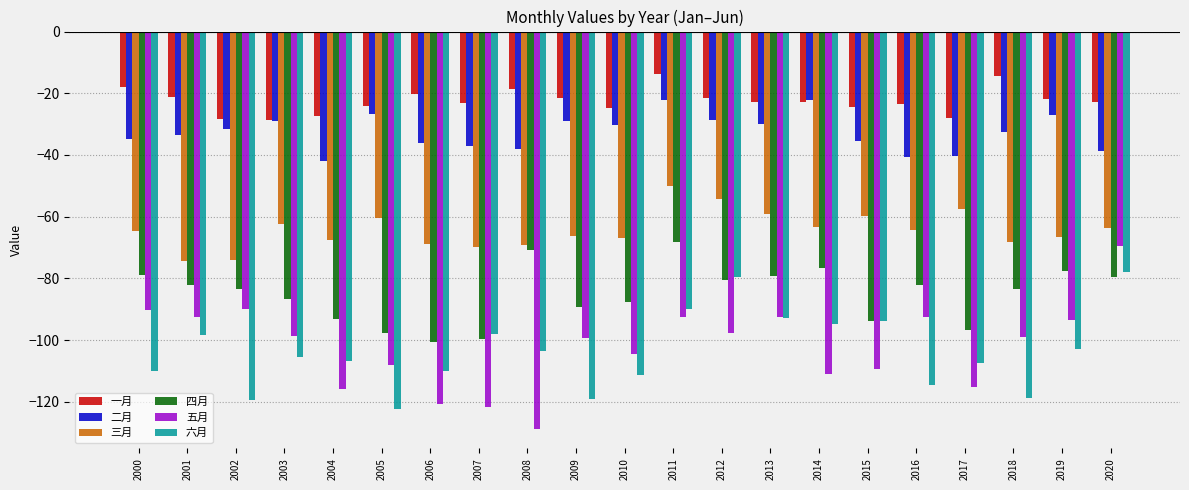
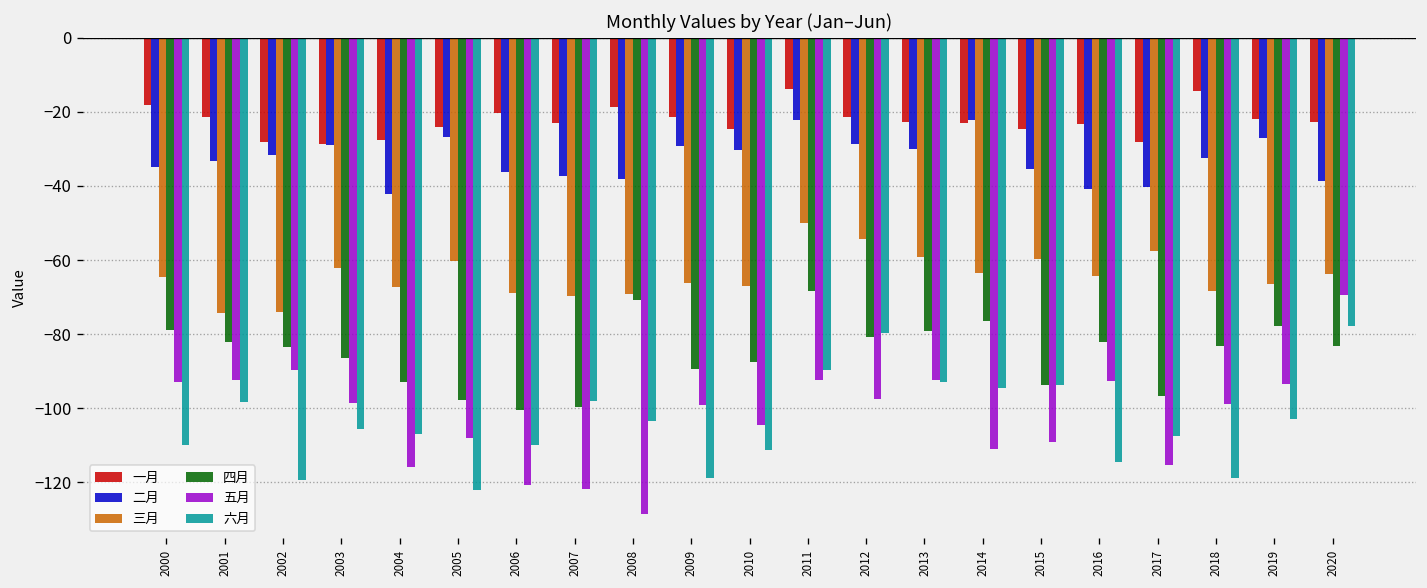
  {
    "一月": {
      "2000": -18,
      "2001": -21,
      "2002": -28,
      "2003": -29,
      "2004": -28,
      "2005": -24,
      "2006": -20,
      "2007": -23,
      "2008": -19,
      "2009": -21,
      "2010": -25,
      "2011": -14,
      "2012": -21,
      "2013": -23,
      "2014": -23,
      "2015": -25,
      "2016": -23,
      "2017": -28,
      "2018": -14,
      "2019": -22,
      "2020": -23
    },
    "二月": {
      "2000": -35,
      "2001": -33,
      "2002": -32,
      "2003": -29,
      "2004": -42,
      "2005": -27,
      "2006": -36,
      "2007": -37,
      "2008": -38,
      "2009": -29,
      "2010": -30,
      "2011": -22,
      "2012": -29,
      "2013": -30,
      "2014": -22,
      "2015": -36,
      "2016": -41,
      "2017": -40,
      "2018": -32,
      "2019": -27,
      "2020": -39
    },
    "三月": {
      "2000": -65,
      "2001": -74,
      "2002": -74,
      "2003": -62,
      "2004": -67,
      "2005": -60,
      "2006": -69,
      "2007": -70,
      "2008": -69,
      "2009": -66,
      "2010": -67,
      "2011": -50,
      "2012": -54,
      "2013": -59,
      "2014": -63,
      "2015": -60,
      "2016": -64,
      "2017": -58,
      "2018": -68,
      "2019": -66,
      "2020": -64
    },
    "四月": {
      "2000": -79,
      "2001": -82,
      "2002": -83,
      "2003": -87,
      "2004": -93,
      "2005": -98,
      "2006": -101,
      "2007": -100,
      "2008": -71,
      "2009": -89,
      "2010": -88,
      "2011": -68,
      "2012": -81,
      "2013": -79,
      "2014": -77,
      "2015": -94,
      "2016": -82,
      "2017": -97,
      "2018": -83,
      "2019": -78,
-     "2020": -80
+     "2020": -83
    },
    "五月": {
-     "2000": -90,
+     "2000": -93,
      "2001": -92,
      "2002": -90,
      "2003": -99,
      "2004": -116,
      "2005": -108,
      "2006": -121,
      "2007": -122,
      "2008": -129,
      "2009": -99,
      "2010": -105,
      "2011": -92,
      "2012": -98,
      "2013": -92,
      "2014": -111,
      "2015": -109,
      "2016": -93,
      "2017": -115,
      "2018": -99,
      "2019": -93,
      "2020": -69
    },
    "六月": {
      "2000": -110,
      "2001": -98,
      "2002": -120,
      "2003": -106,
      "2004": -107,
      "2005": -122,
      "2006": -110,
      "2007": -98,
      "2008": -104,
      "2009": -119,
      "2010": -111,
      "2011": -90,
      "2012": -80,
      "2013": -93,
      "2014": -95,
      "2015": -94,
      "2016": -115,
      "2017": -108,
      "2018": -119,
      "2019": -103,
      "2020": -78
    }
  }
